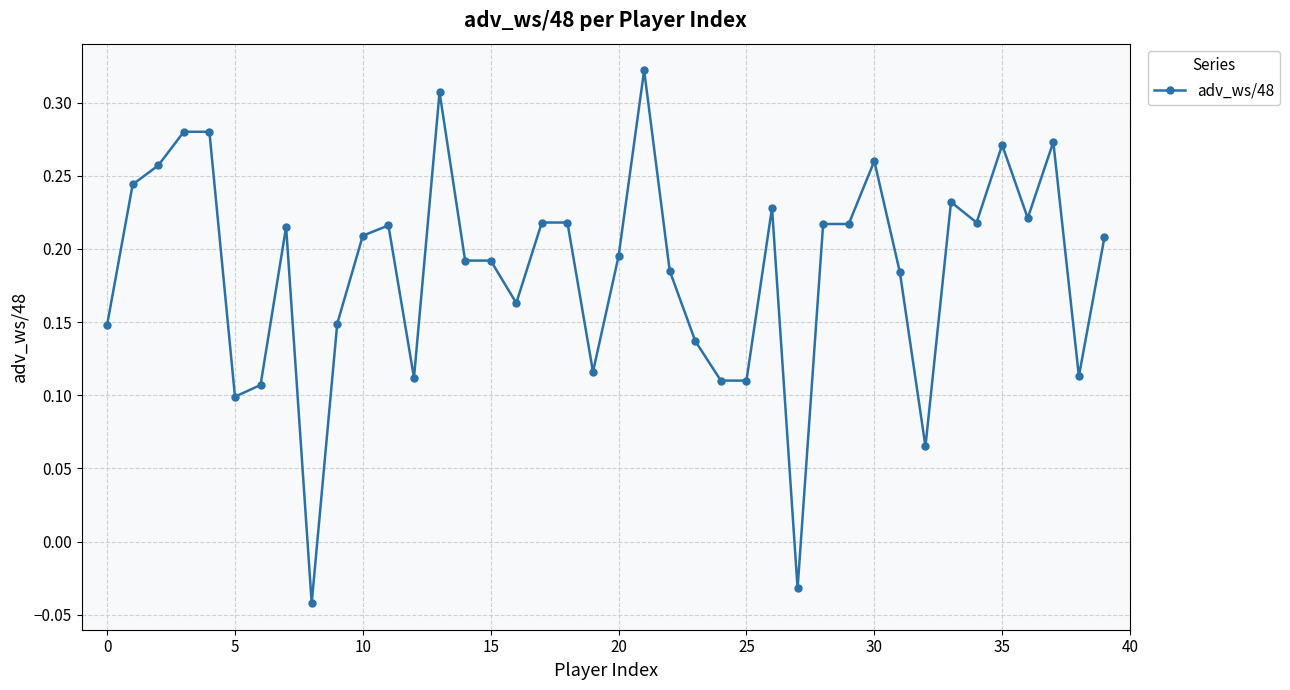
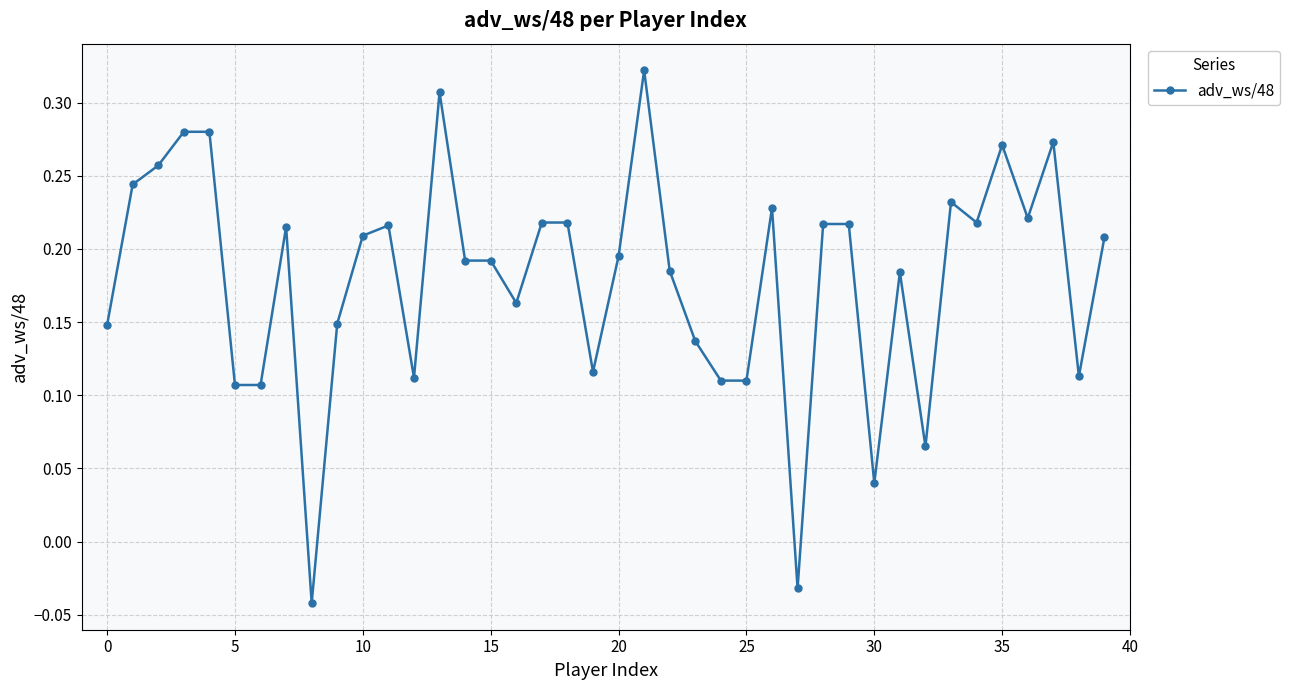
  {
    "0": 0.148,
-   "5": 0.099,
+   "5": 0.107,
    "10": 0.209,
    "15": 0.192,
    "20": 0.195,
    "25": 0.110,
-   "30": 0.26,
+   "30": 0.04,
    "35": 0.271
  }
